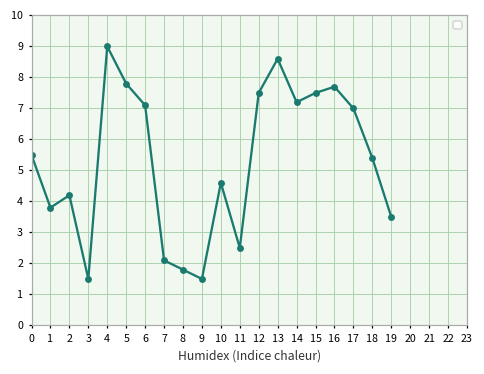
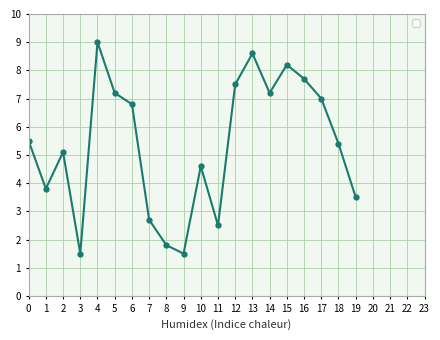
  {
    "0": 5.5,
    "1": 3.8,
-   "2": 4.2,
+   "2": 5.1,
    "3": 1.5,
    "4": 9.0,
-   "5": 7.8,
-   "6": 7.1,
-   "7": 2.1,
+   "5": 7.2,
+   "6": 6.8,
+   "7": 2.7,
    "8": 1.8,
    "9": 1.5,
    "10": 4.6,
    "11": 2.5,
    "12": 7.5,
    "13": 8.6,
    "14": 7.2,
-   "15": 7.5,
+   "15": 8.2,
    "16": 7.7,
    "17": 7.0,
    "18": 5.4,
    "19": 3.5
  }
